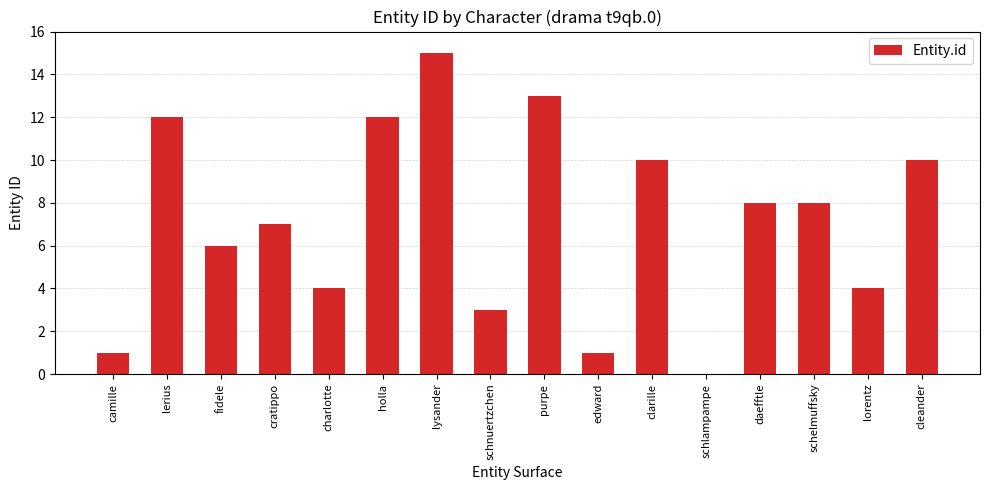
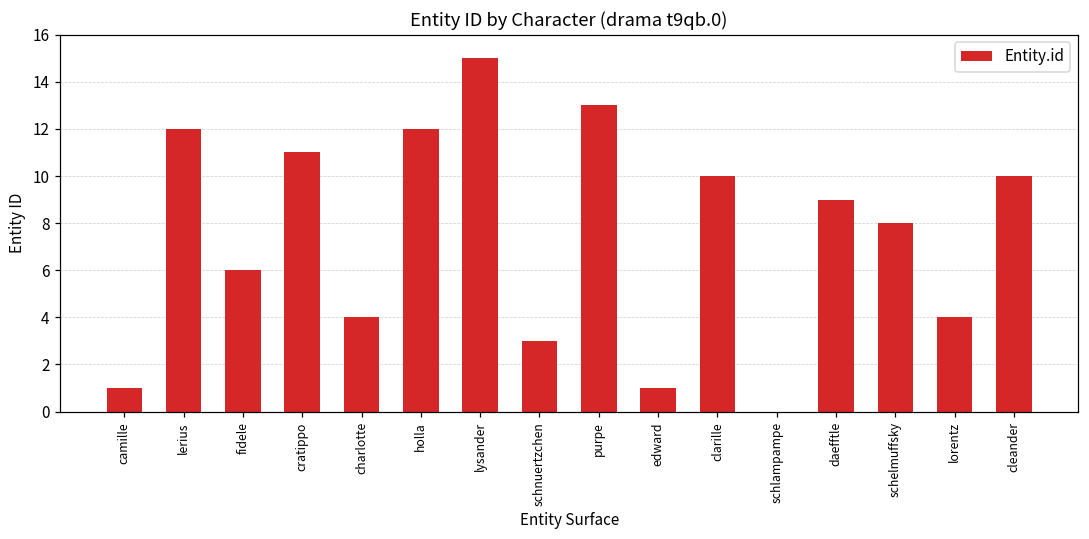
  {
    "camille": 1,
    "lerius": 12,
    "fidele": 6,
-   "cratippo": 7,
+   "cratippo": 11,
    "charlotte": 4,
    "holla": 12,
    "lysander": 15,
    "schnuertzchen": 3,
    "purpe": 13,
    "edward": 1,
    "clarille": 10,
    "schlampampe": 0,
-   "daefftle": 8,
+   "daefftle": 9,
    "schelmuffsky": 8,
    "lorentz": 4,
    "cleander": 10
  }
